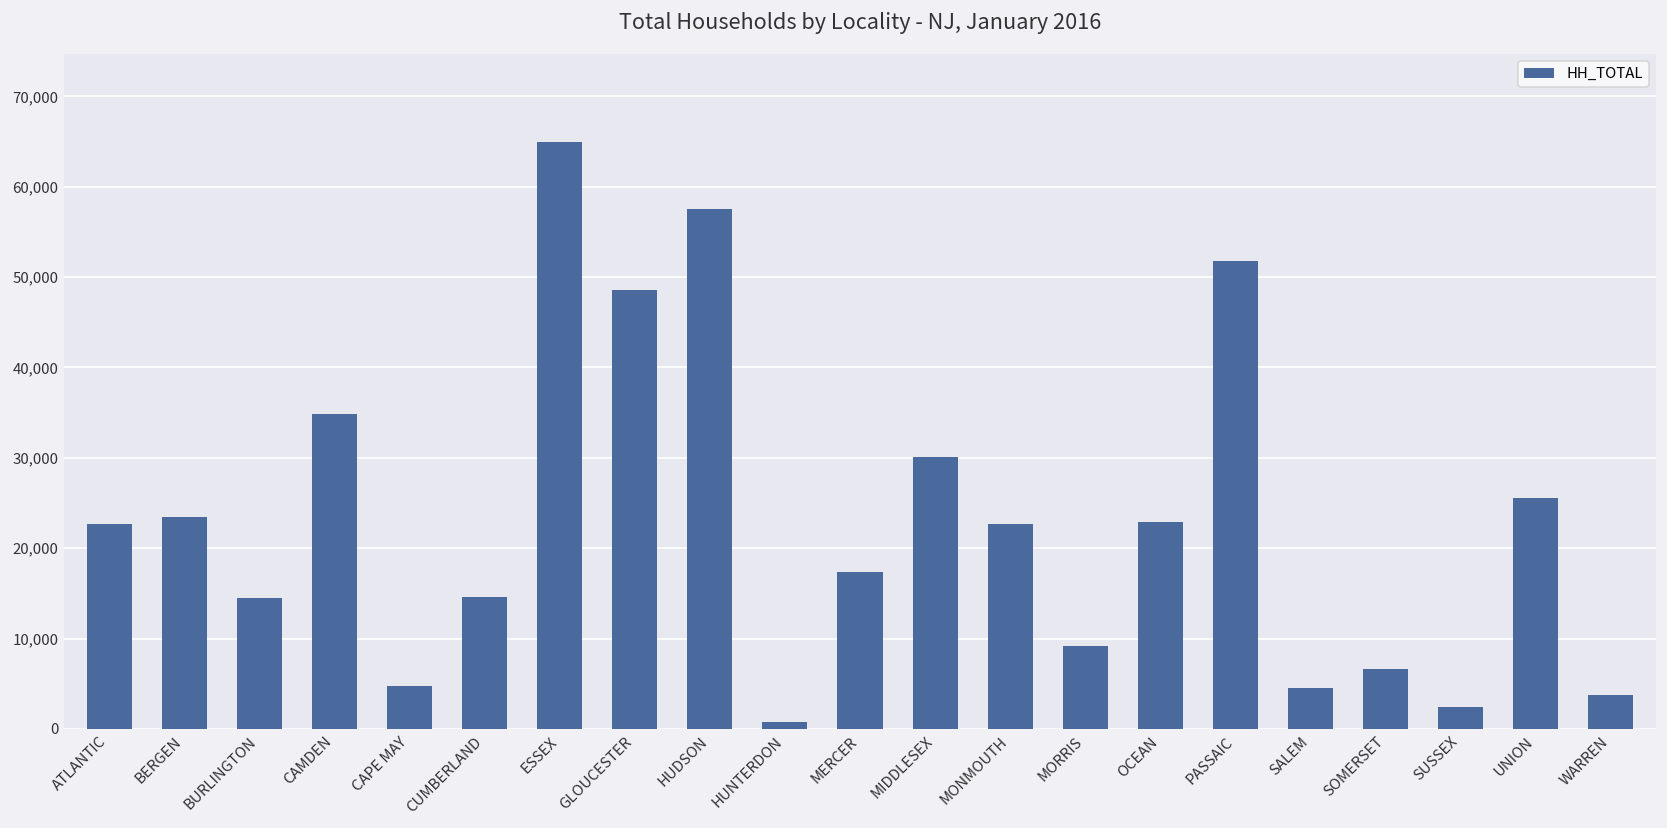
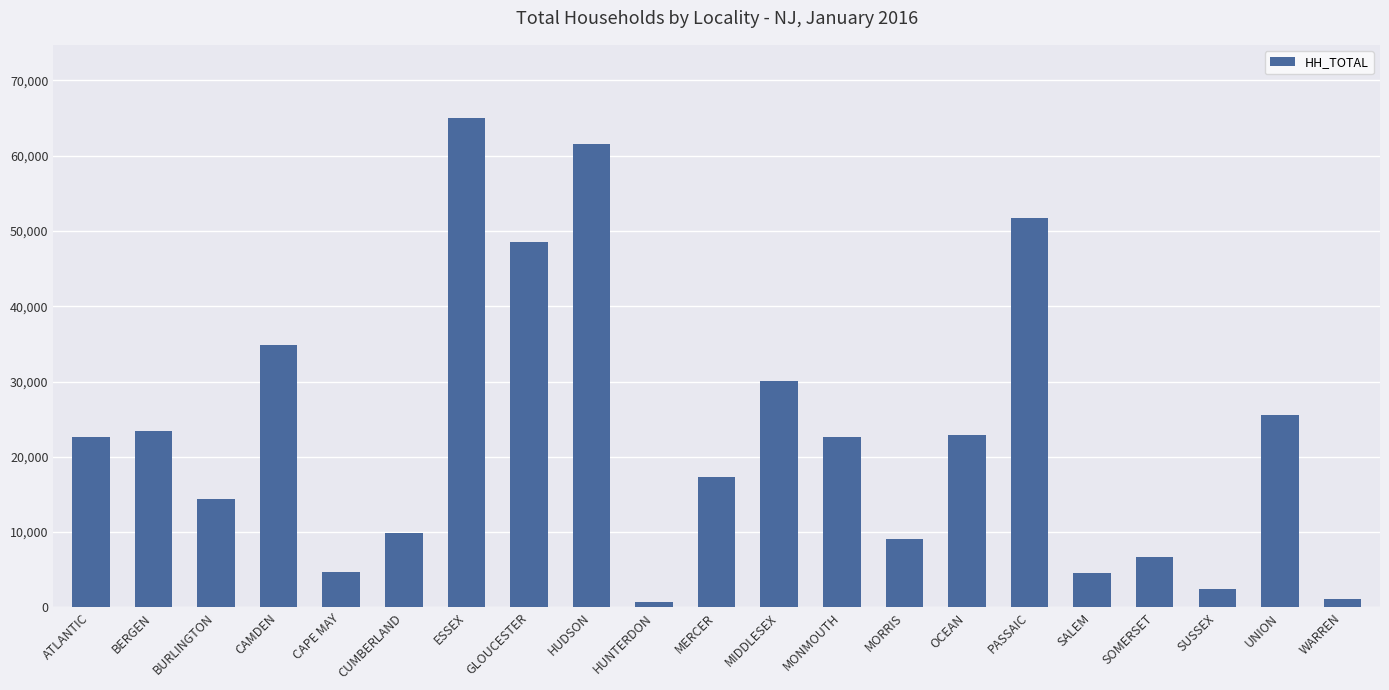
  {
    "ATLANTIC": "23,000",
    "BERGEN": "23,000",
    "BURLINGTON": "14,000",
    "CAMDEN": "35,000",
    "CAPE MAY": "5,000",
-   "CUMBERLAND": "15,000",
+   "CUMBERLAND": "10,000",
    "ESSEX": "65,000",
    "GLOUCESTER": "49,000",
-   "HUDSON": "58,000",
+   "HUDSON": "62,000",
    "HUNTERDON": "1,000",
    "MERCER": "17,000",
    "MIDDLESEX": "30,000",
    "MONMOUTH": "23,000",
    "MORRIS": "9,000",
    "OCEAN": "23,000",
    "PASSAIC": "52,000",
    "SALEM": "5,000",
    "SOMERSET": "7,000",
    "SUSSEX": "2,000",
    "UNION": "26,000",
-   "WARREN": "4,000"
+   "WARREN": "1,000"
  }
